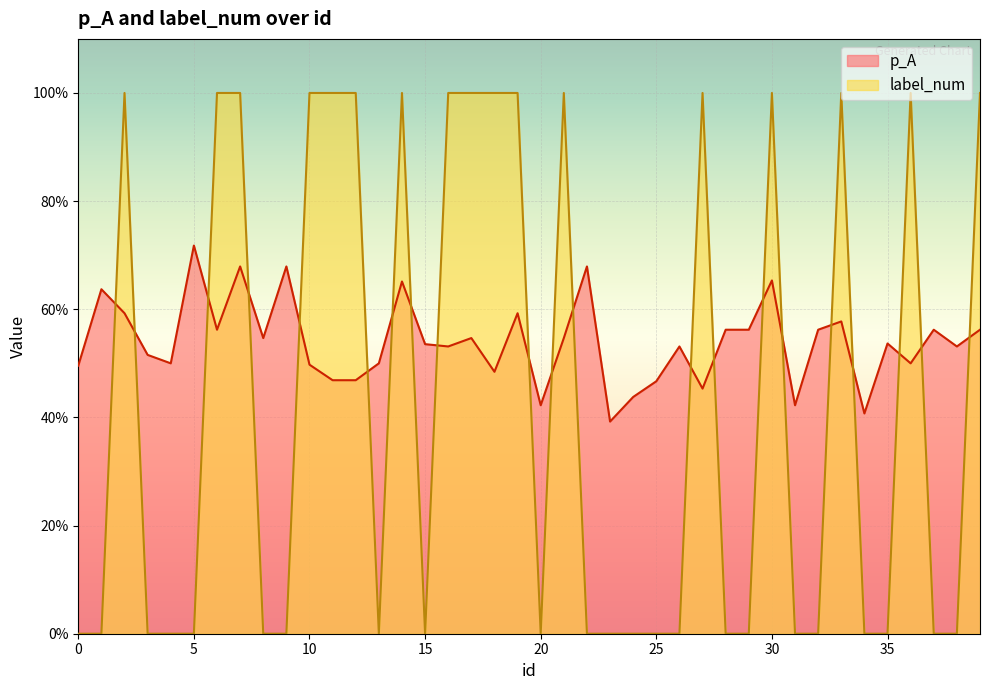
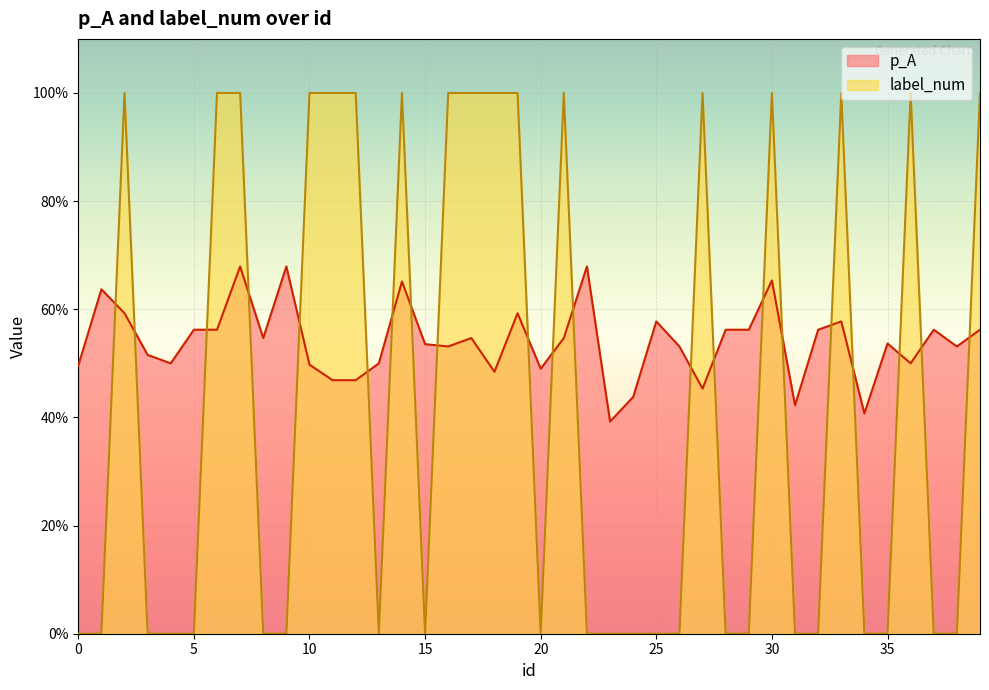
  {
    "p_A": {
      "0": "50%",
-     "5": "72%",
+     "5": "56%",
      "10": "50%",
      "15": "54%",
-     "20": "42%",
-     "25": "47%",
+     "20": "49%",
+     "25": "58%",
      "30": "65%",
      "35": "54%"
    },
    "label_num": {
      "0": "0%",
      "5": "0%",
      "10": "100%",
      "15": "0%",
      "20": "0%",
      "25": "0%",
      "30": "100%",
      "35": "0%"
    }
  }
